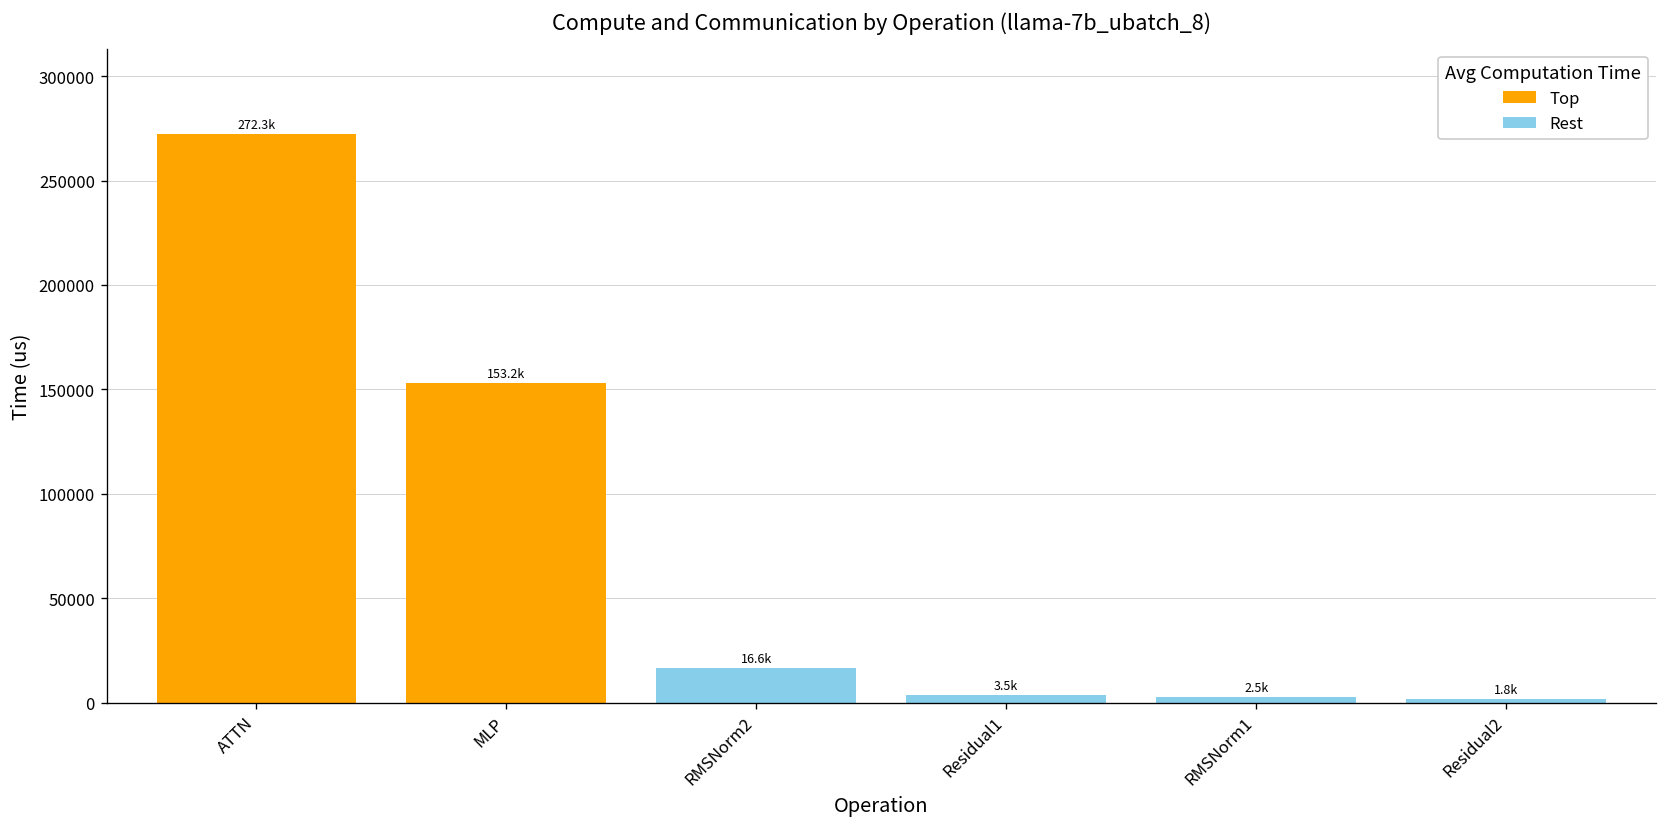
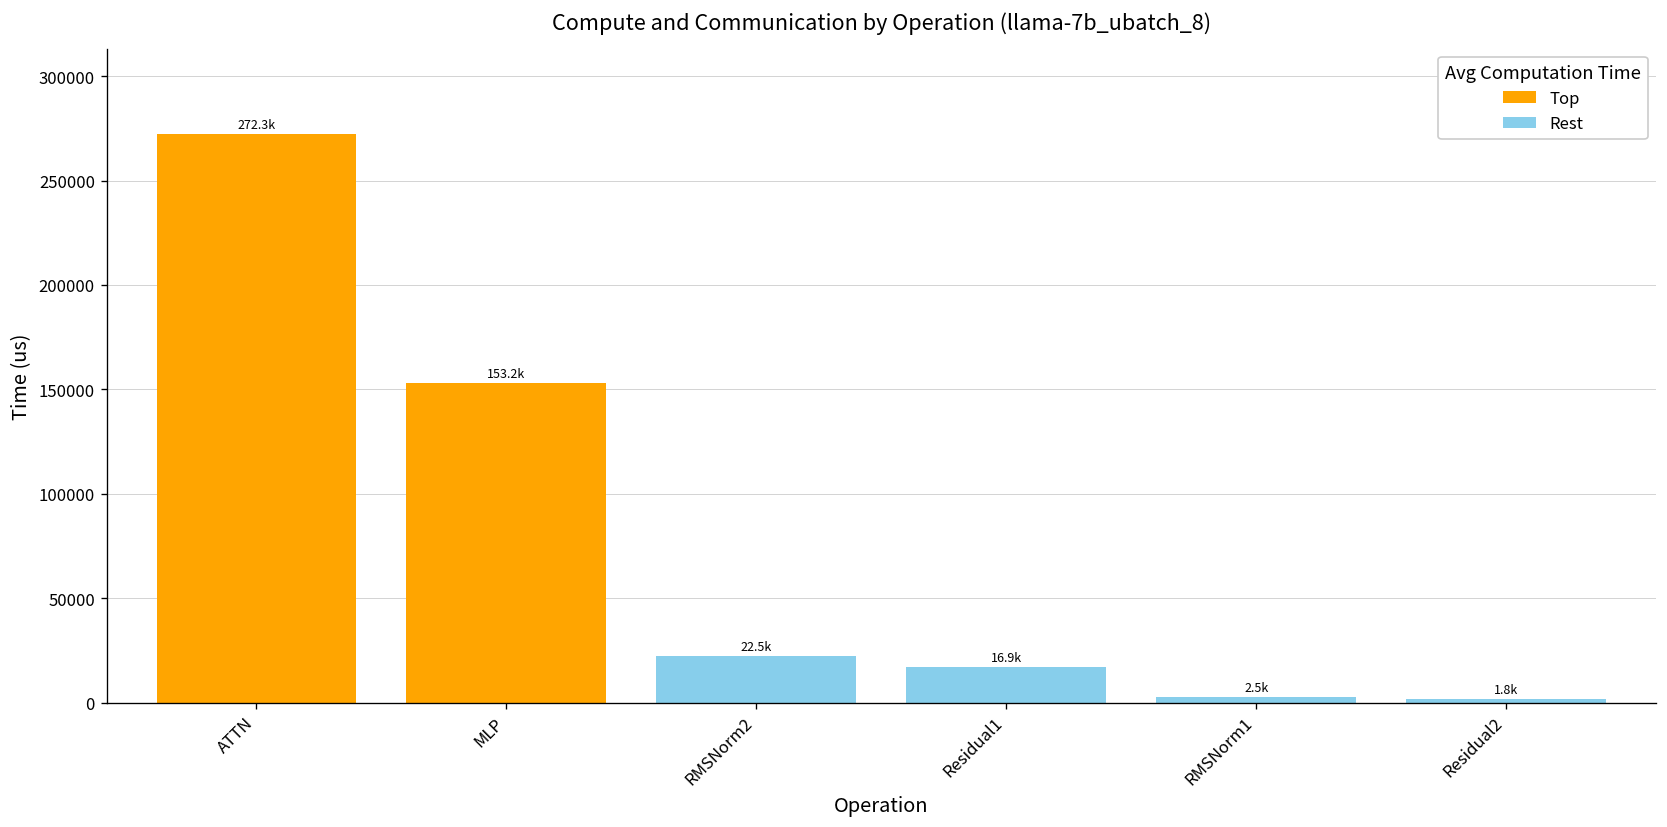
  {
    "Top": {
      "ATTN": "272.3k",
      "MLP": "153.2k"
    },
    "Rest": {
-     "RMSNorm2": "16.6k",
-     "Residual1": "3.5k",
+     "RMSNorm2": "22.5k",
+     "Residual1": "16.9k",
      "RMSNorm1": "2.5k",
      "Residual2": "1.8k"
    }
  }
